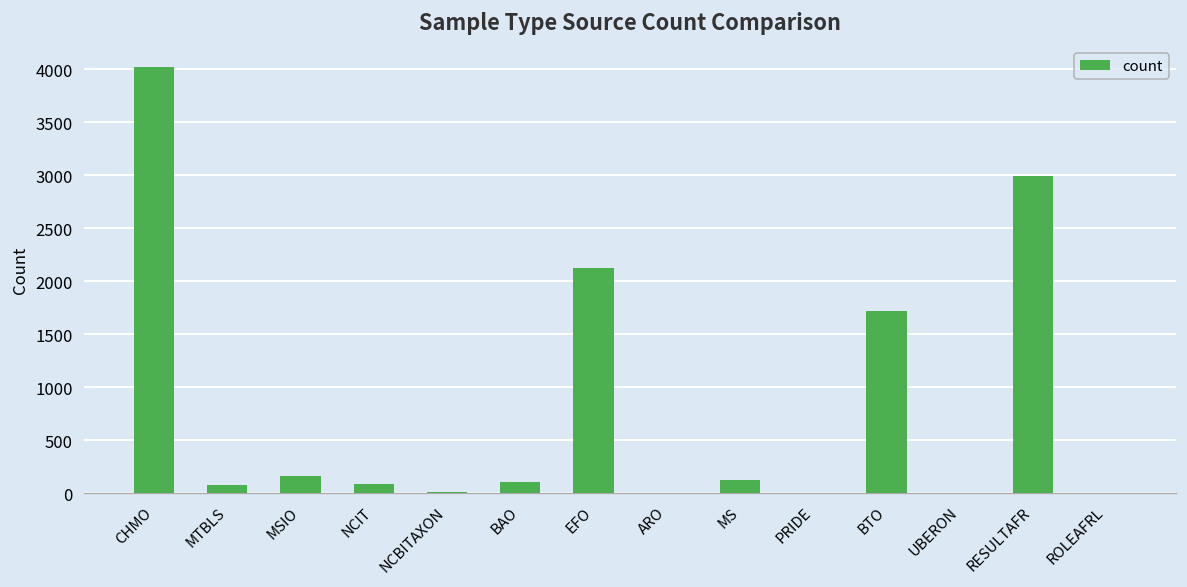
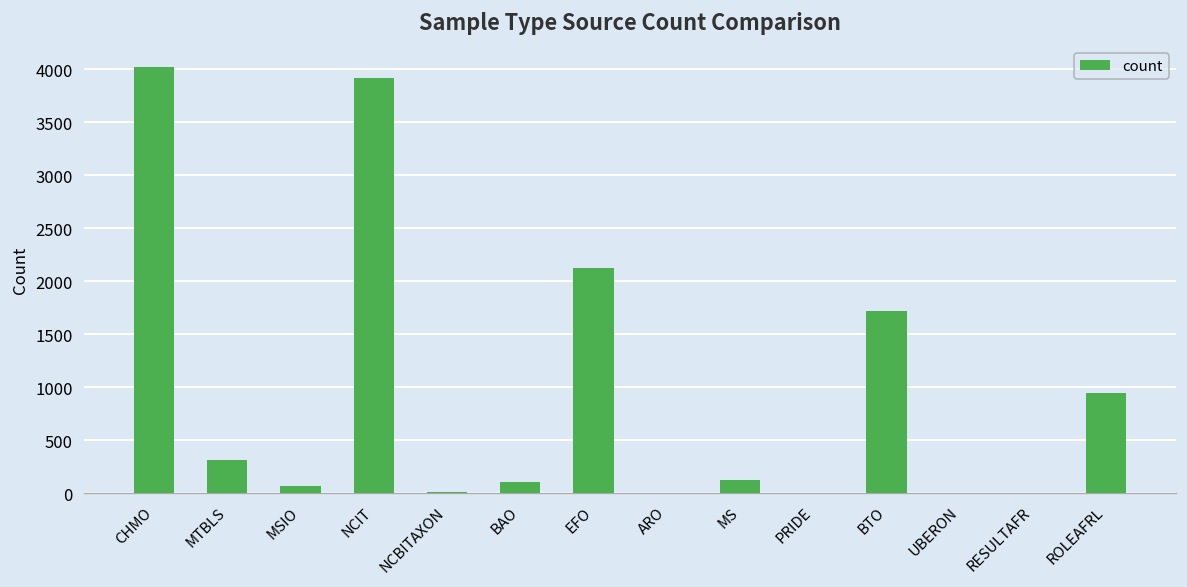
  {
    "CHMO": 4000,
-   "MTBLS": 100,
-   "MSIO": 200,
-   "NCIT": 100,
+   "MTBLS": 300,
+   "MSIO": 100,
+   "NCIT": 3900,
    "BAO": 100,
    "EFO": 2100,
    "MS": 100,
    "BTO": 1700,
-   "RESULTAFR": 3000,
-   "ROLEAFRL": 0
+   "RESULTAFR": 0,
+   "ROLEAFRL": 900
  }
